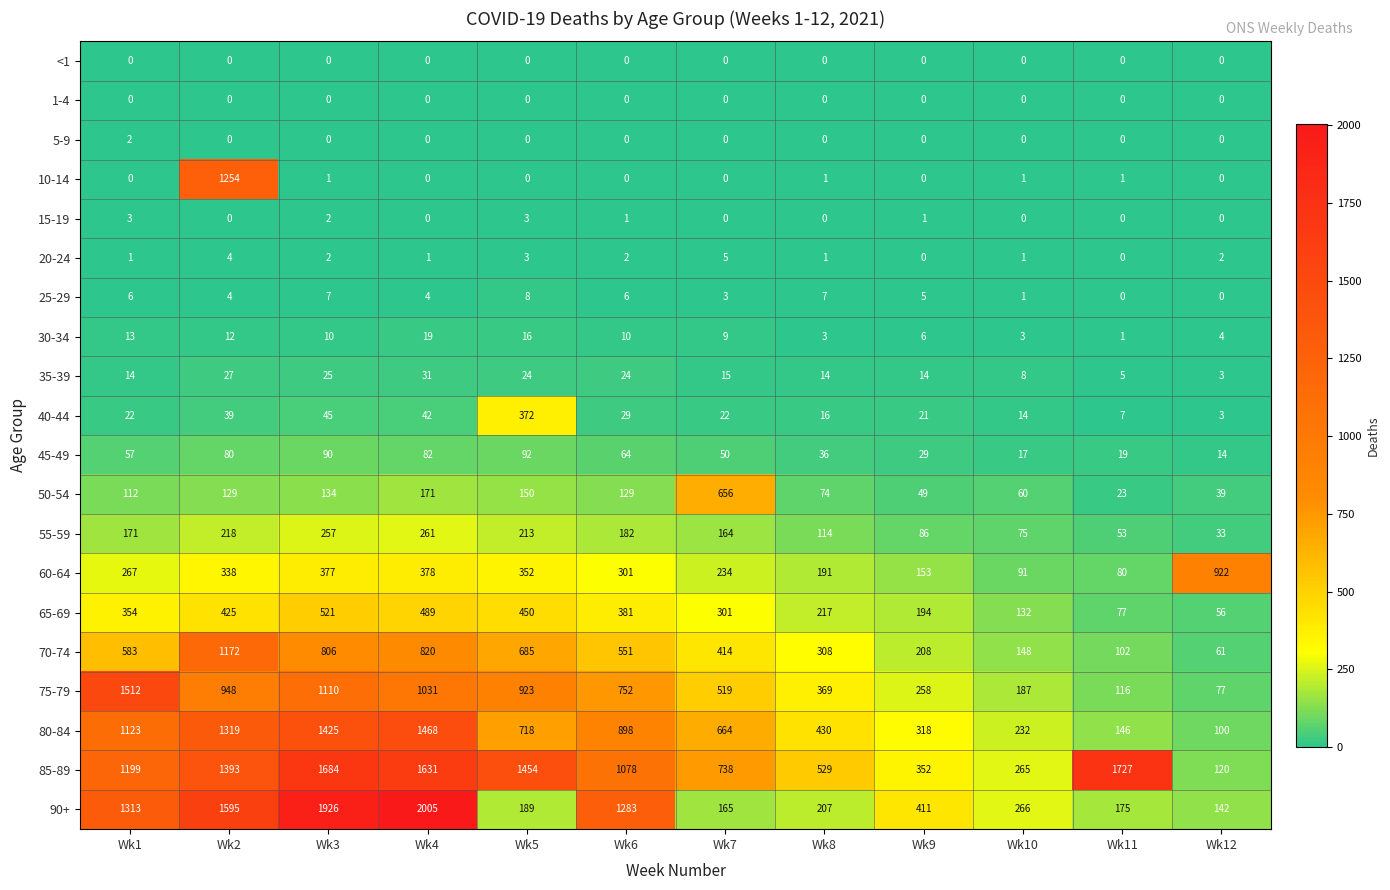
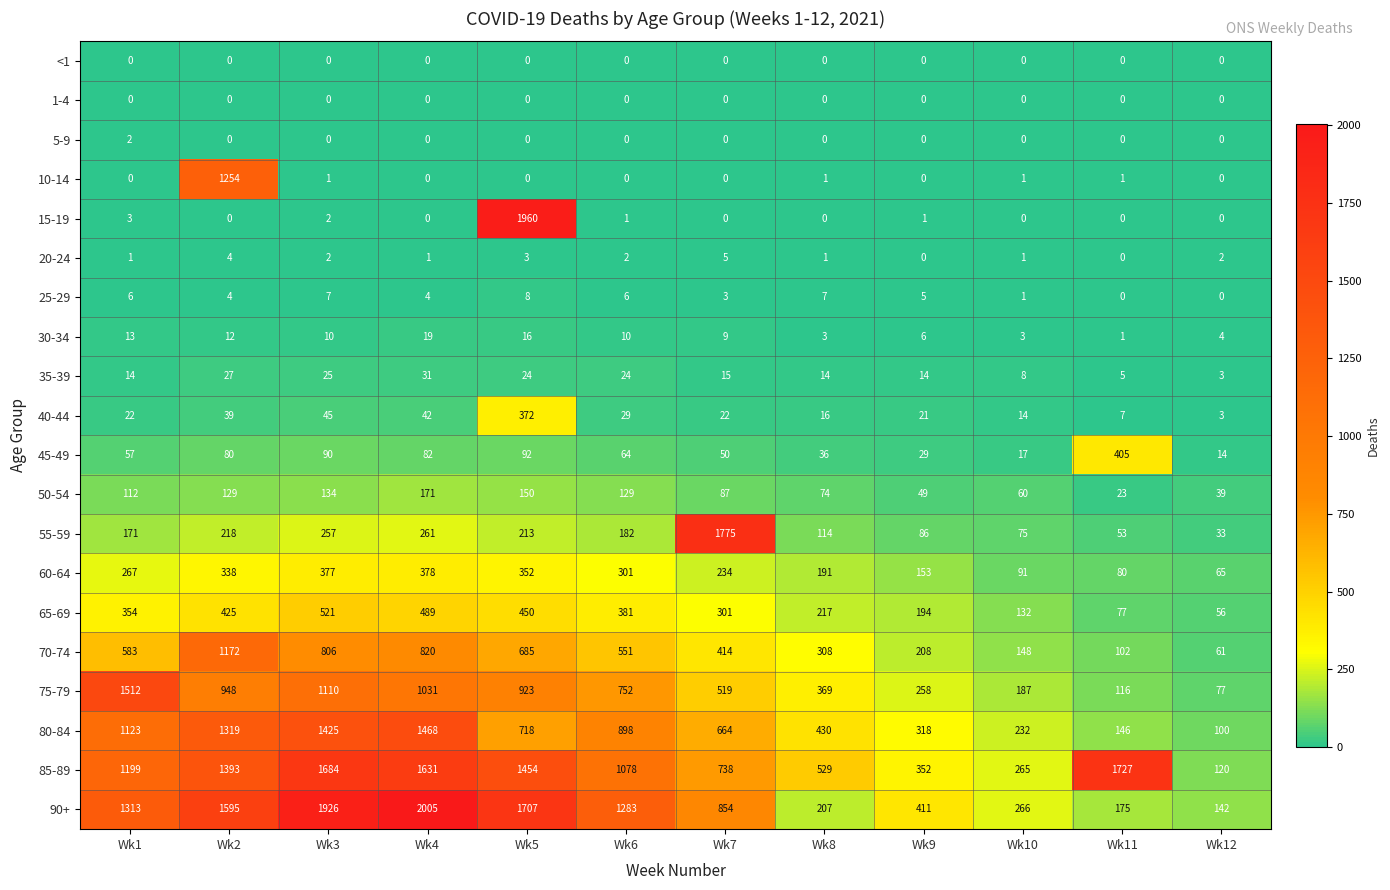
  {
    "15-19": {
      "Wk1": 3,
      "Wk2": 0,
      "Wk3": 2,
      "Wk4": 0,
-     "Wk5": 3,
+     "Wk5": 1960,
      "Wk6": 1,
      "Wk7": 0,
      "Wk8": 0,
      "Wk9": 1,
      "Wk10": 0,
      "Wk11": 0,
      "Wk12": 0
    },
    "45-49": {
      "Wk1": 57,
      "Wk2": 80,
      "Wk3": 90,
      "Wk4": 82,
      "Wk5": 92,
      "Wk6": 64,
      "Wk7": 50,
      "Wk8": 36,
      "Wk9": 29,
      "Wk10": 17,
-     "Wk11": 19,
+     "Wk11": 405,
      "Wk12": 14
    },
    "50-54": {
      "Wk1": 112,
      "Wk2": 129,
      "Wk3": 134,
      "Wk4": 171,
      "Wk5": 150,
      "Wk6": 129,
-     "Wk7": 656,
+     "Wk7": 87,
      "Wk8": 74,
      "Wk9": 49,
      "Wk10": 60,
      "Wk11": 23,
      "Wk12": 39
    },
    "55-59": {
      "Wk1": 171,
      "Wk2": 218,
      "Wk3": 257,
      "Wk4": 261,
      "Wk5": 213,
      "Wk6": 182,
-     "Wk7": 164,
+     "Wk7": 1775,
      "Wk8": 114,
      "Wk9": 86,
      "Wk10": 75,
      "Wk11": 53,
      "Wk12": 33
    },
    "60-64": {
      "Wk1": 267,
      "Wk2": 338,
      "Wk3": 377,
      "Wk4": 378,
      "Wk5": 352,
      "Wk6": 301,
      "Wk7": 234,
      "Wk8": 191,
      "Wk9": 153,
      "Wk10": 91,
      "Wk11": 80,
-     "Wk12": 922
+     "Wk12": 65
    },
    "90+": {
      "Wk1": 1313,
      "Wk2": 1595,
      "Wk3": 1926,
      "Wk4": 2005,
-     "Wk5": 189,
+     "Wk5": 1707,
      "Wk6": 1283,
-     "Wk7": 165,
+     "Wk7": 854,
      "Wk8": 207,
      "Wk9": 411,
      "Wk10": 266,
      "Wk11": 175,
      "Wk12": 142
    }
  }
